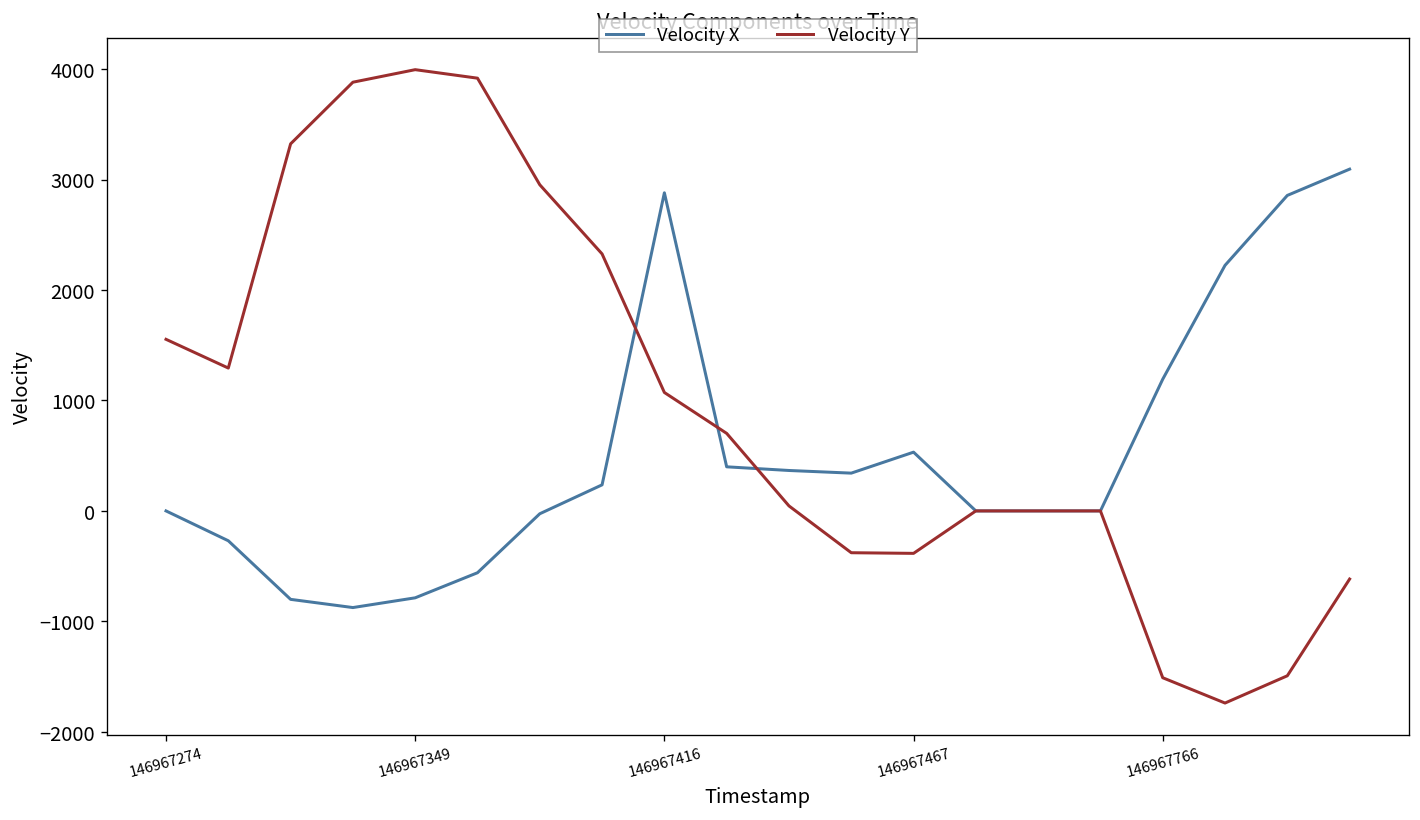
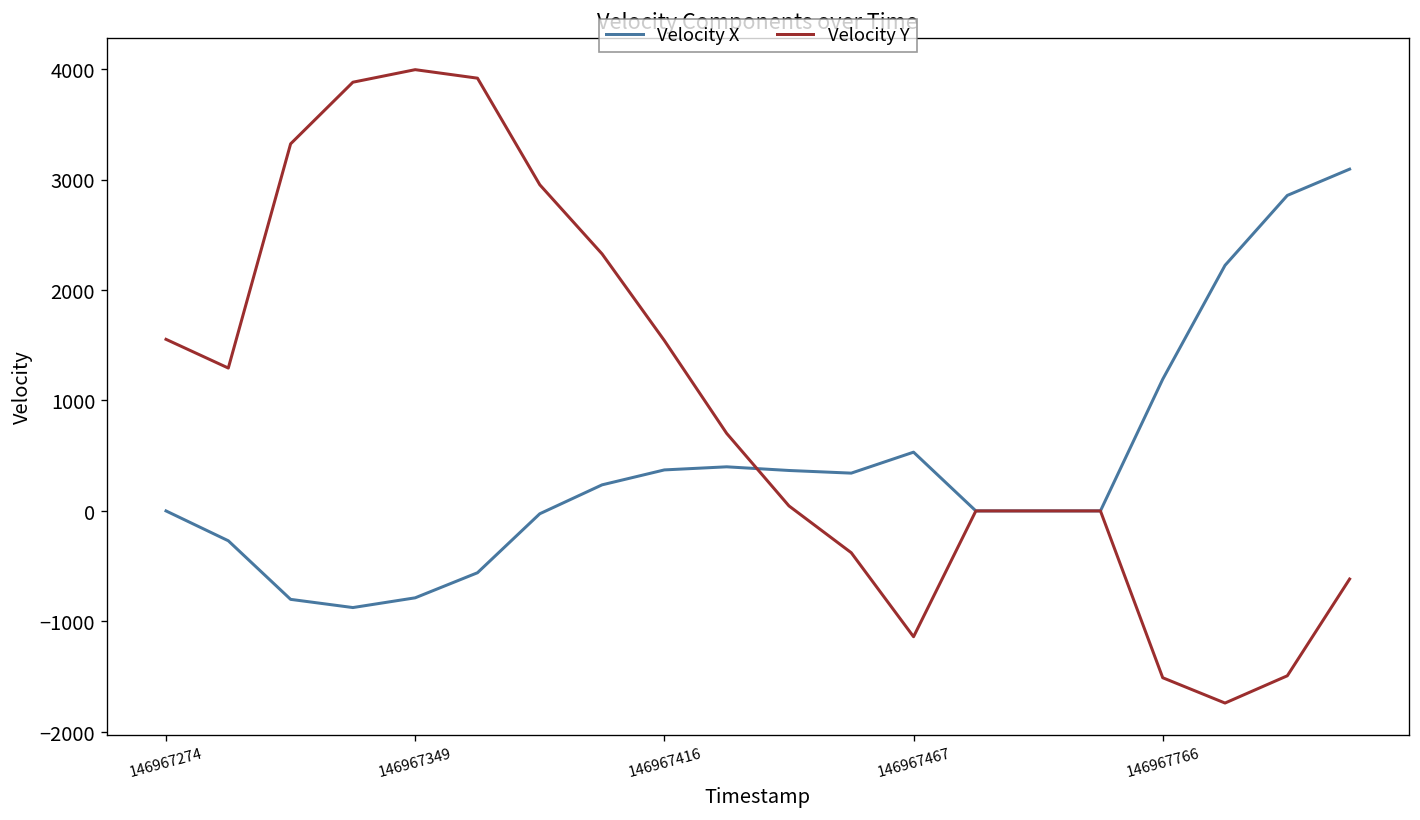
  {
    "Velocity X": {
      "146967274": 0,
      "146967349": -800,
-     "146967416": 2900,
+     "146967416": 400,
      "146967467": 500,
      "146967766": 1200
    },
    "Velocity Y": {
      "146967274": 1600,
      "146967349": 4000,
-     "146967416": 1100,
-     "146967467": -400,
+     "146967416": 1500,
+     "146967467": -1100,
      "146967766": -1500
    }
  }
